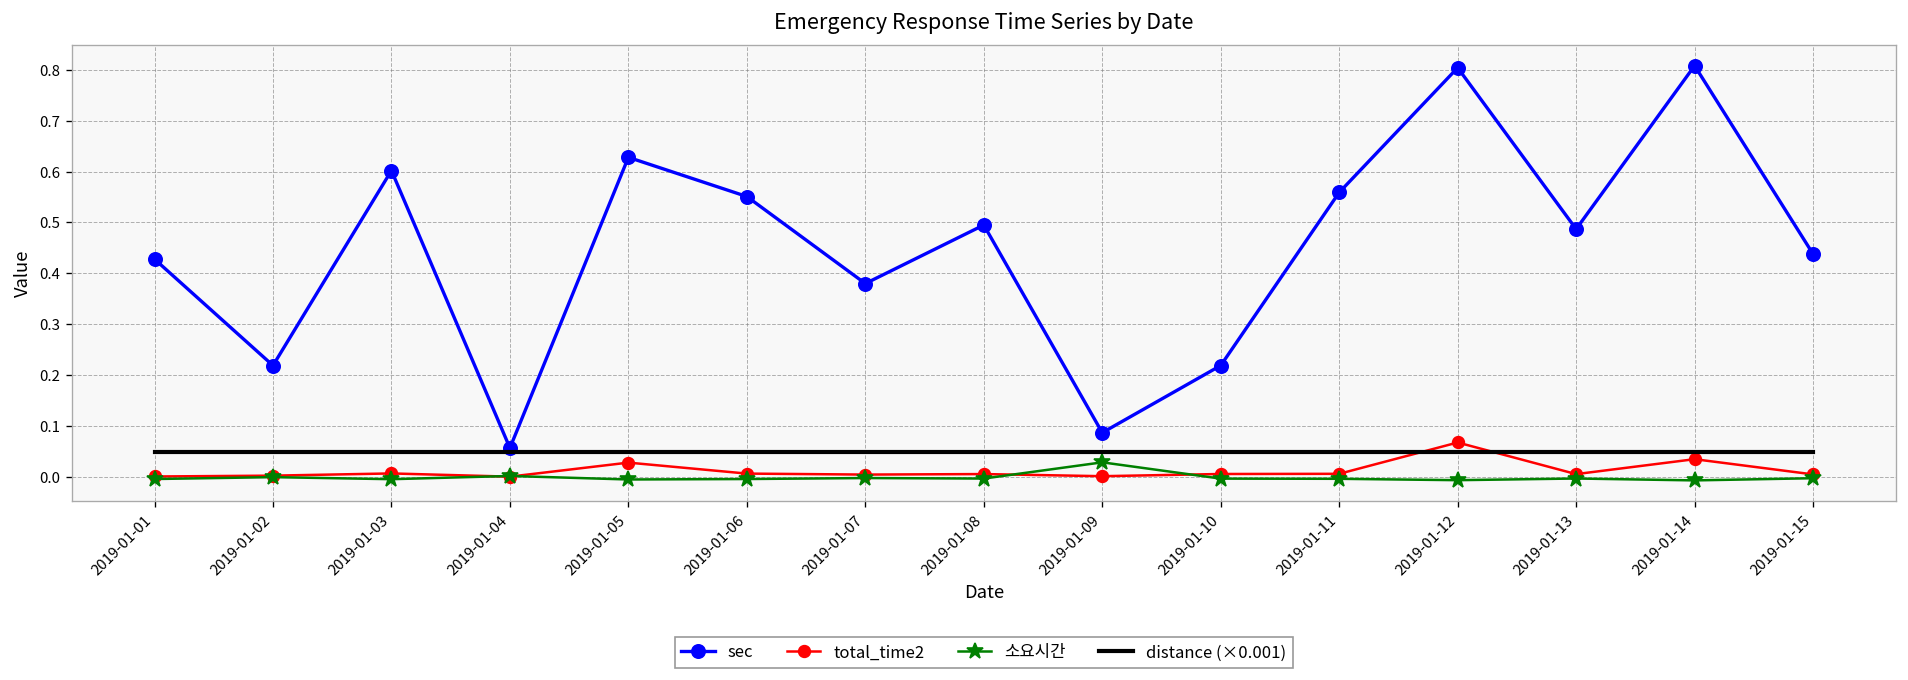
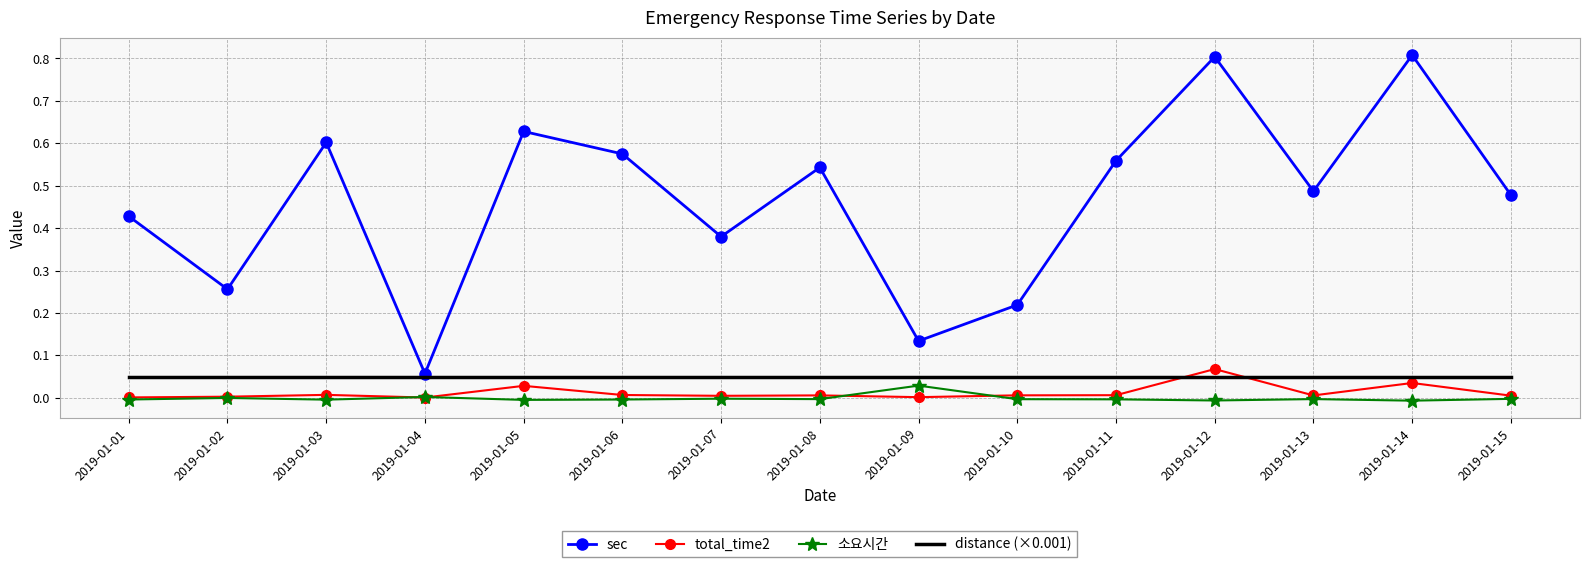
  {
    "sec": {
      "2019-01-01": 0.43,
-     "2019-01-02": 0.22,
+     "2019-01-02": 0.26,
      "2019-01-03": 0.60,
      "2019-01-04": 0.06,
      "2019-01-05": 0.63,
-     "2019-01-06": 0.55,
+     "2019-01-06": 0.58,
      "2019-01-07": 0.38,
-     "2019-01-08": 0.50,
-     "2019-01-09": 0.09,
+     "2019-01-08": 0.54,
+     "2019-01-09": 0.13,
      "2019-01-10": 0.22,
      "2019-01-11": 0.56,
      "2019-01-12": 0.80,
      "2019-01-13": 0.49,
      "2019-01-14": 0.81,
-     "2019-01-15": 0.44
+     "2019-01-15": 0.48
    },
    "total_time2": {
      "2019-01-03": 0.01,
      "2019-01-05": 0.03,
      "2019-01-06": 0.01,
      "2019-01-07": 0.00,
      "2019-01-08": 0.01,
      "2019-01-09": 0.00,
      "2019-01-10": 0.01,
      "2019-01-11": 0.01,
      "2019-01-12": 0.07,
      "2019-01-13": 0.01,
      "2019-01-14": 0.03,
      "2019-01-15": 0.01
    },
    "소요시간": {
      "2019-01-03": 0.00,
      "2019-01-05": 0.00,
      "2019-01-06": 0.00,
      "2019-01-07": 0.00,
      "2019-01-08": 0.00,
      "2019-01-09": 0.03,
      "2019-01-10": 0.00,
      "2019-01-11": 0.00,
      "2019-01-12": -0.01,
      "2019-01-13": 0.00,
      "2019-01-14": -0.01,
      "2019-01-15": 0.00
    },
    "distance (×0.001)": {
      "2019-01-01": 0.05,
      "2019-01-02": 0.05,
      "2019-01-03": 0.05,
      "2019-01-04": 0.05,
      "2019-01-05": 0.05,
      "2019-01-06": 0.05,
      "2019-01-07": 0.05,
      "2019-01-08": 0.05,
      "2019-01-09": 0.05,
      "2019-01-10": 0.05,
      "2019-01-11": 0.05,
      "2019-01-12": 0.05,
      "2019-01-13": 0.05,
      "2019-01-14": 0.05,
      "2019-01-15": 0.05
    }
  }
